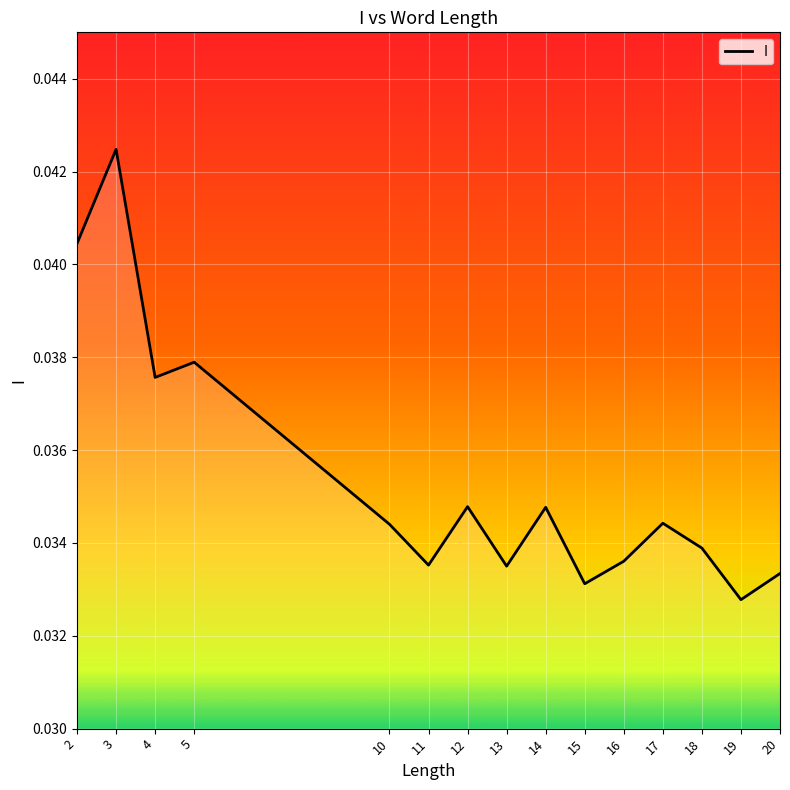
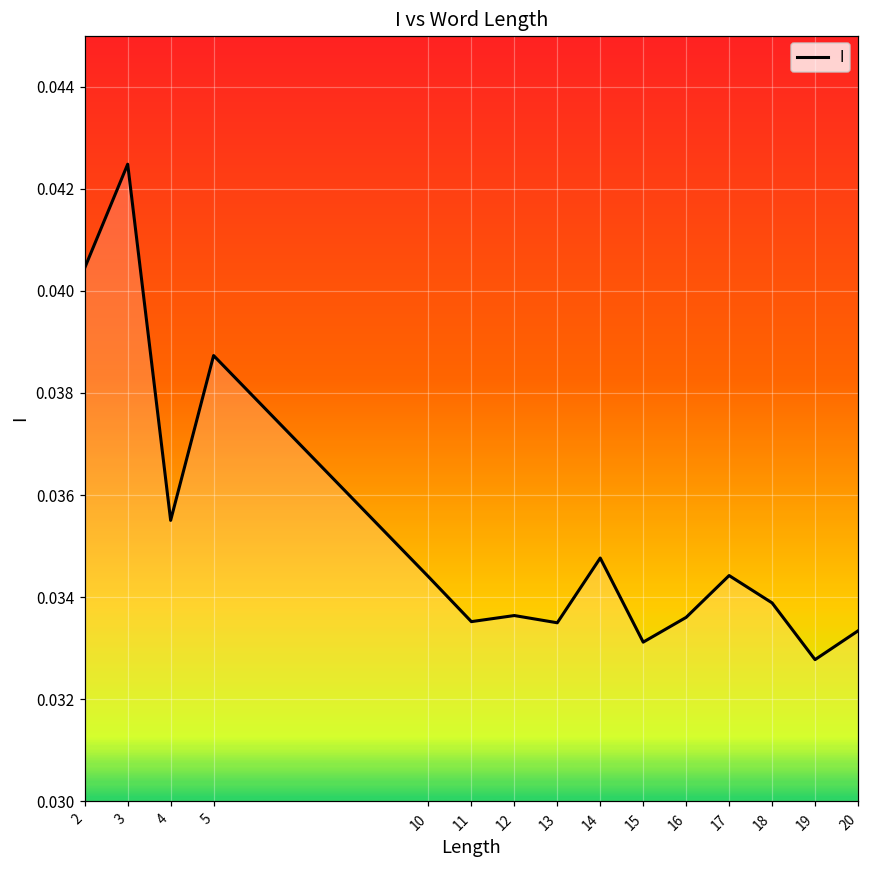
  {
    "2": 0.0404,
    "3": 0.0425,
-   "4": 0.0376,
-   "5": 0.0379,
+   "4": 0.0355,
+   "5": 0.0387,
    "10": 0.0344,
    "11": 0.0335,
-   "12": 0.0348,
+   "12": 0.0336,
    "13": 0.0335,
    "14": 0.0348,
    "15": 0.0331,
    "16": 0.0336,
    "17": 0.0344,
    "18": 0.0339,
    "19": 0.0328,
    "20": 0.0333
  }
